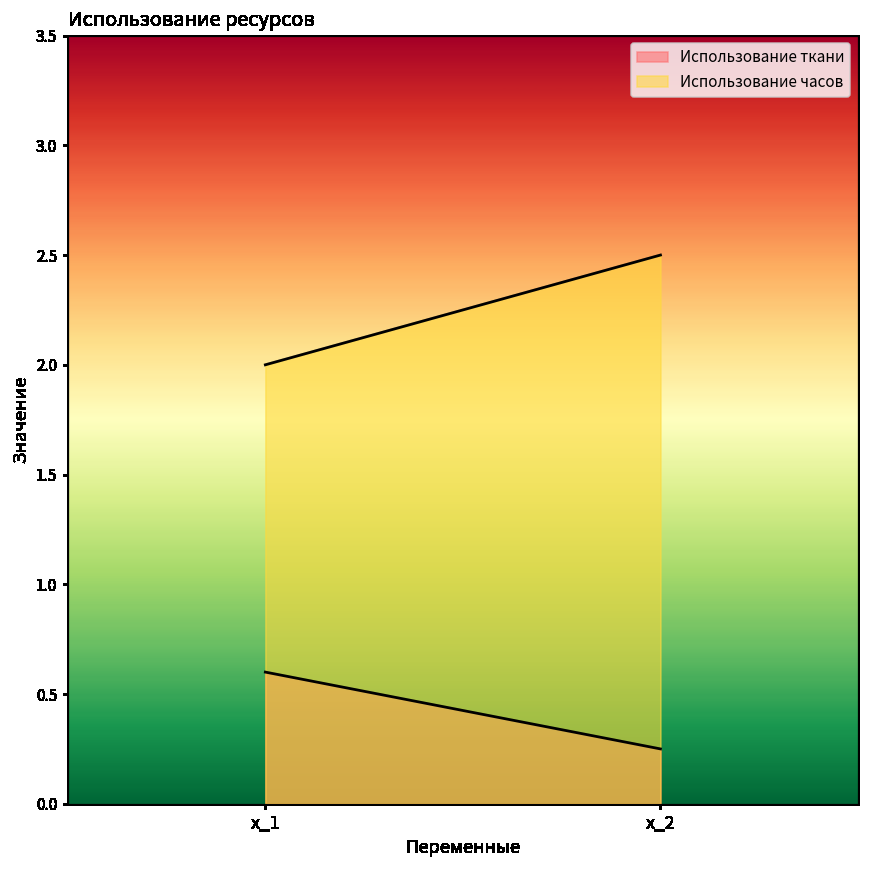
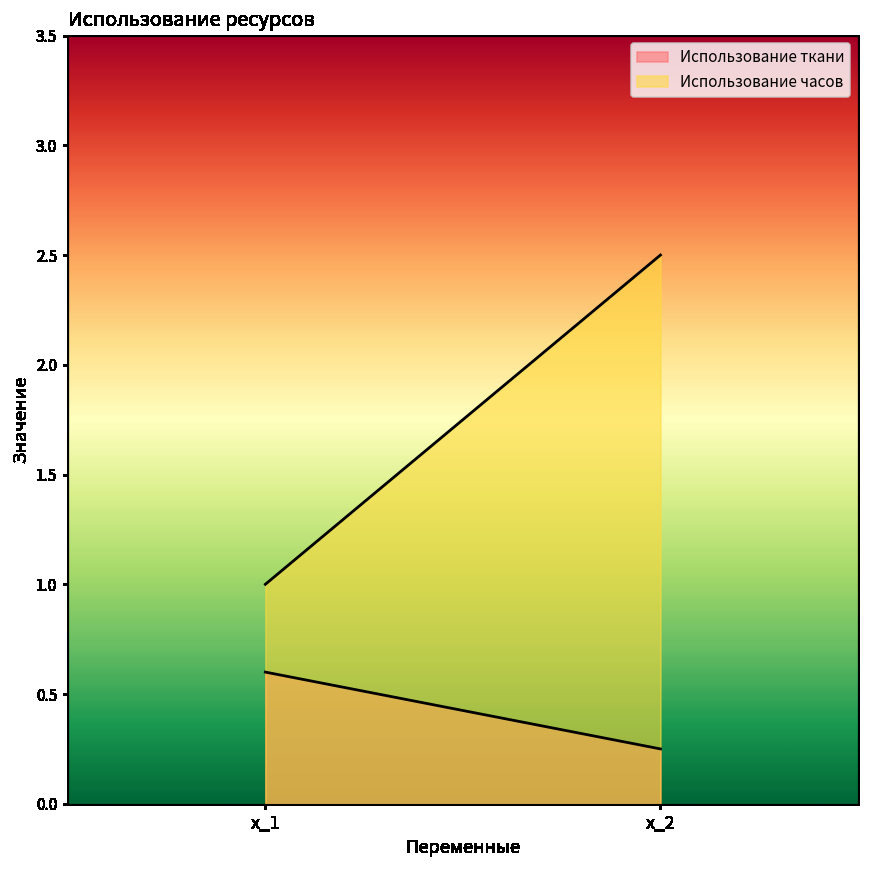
  {
    "Использование ткани": {
      "x_1": 0.60,
      "x_2": 0.25
    },
    "Использование часов": {
-     "x_1": 2,
+     "x_1": 1,
      "x_2": 2.50
    }
  }
